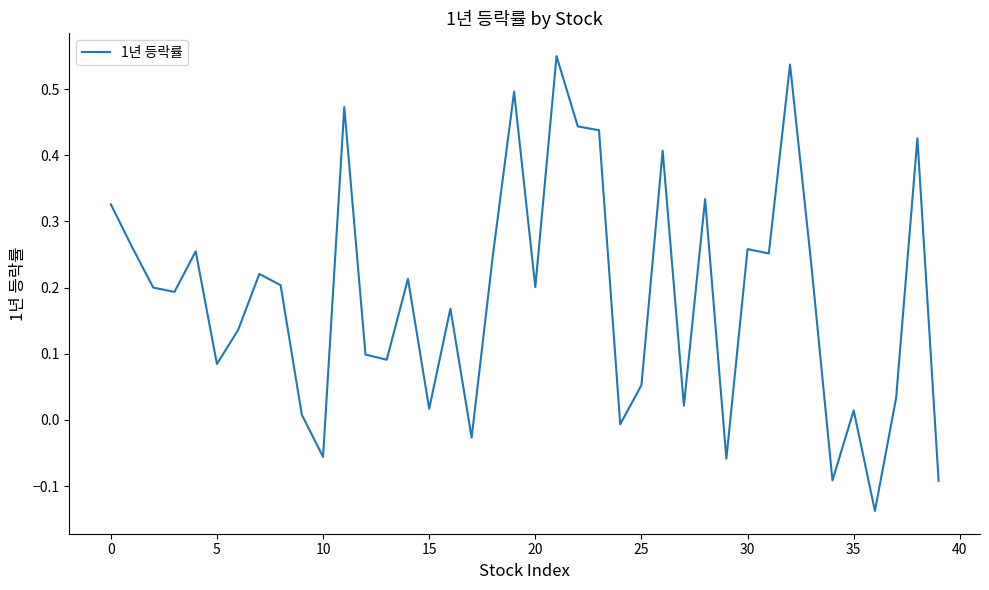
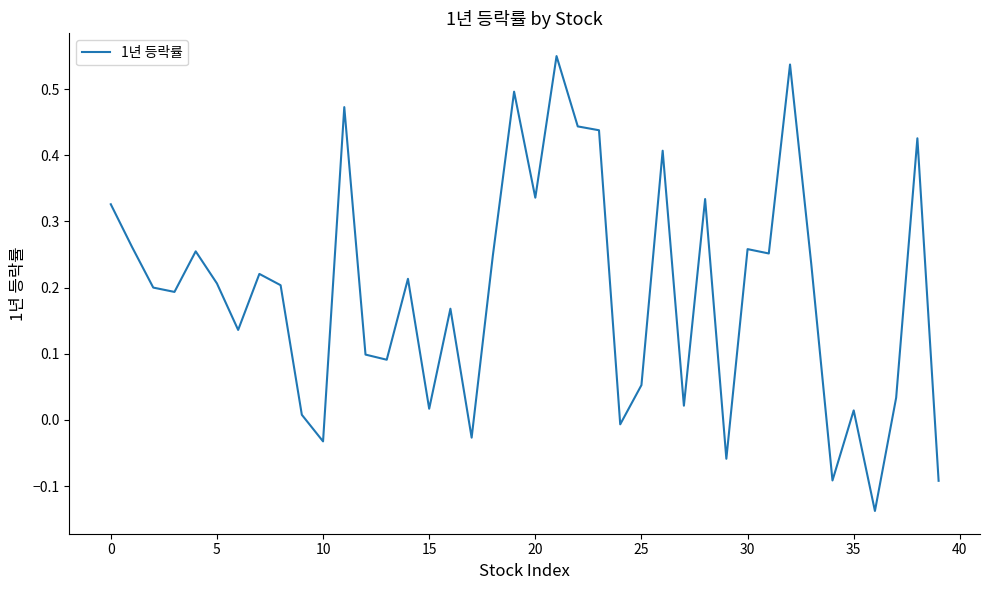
  {
    "0": 0.33,
-   "5": 0.08,
-   "10": -0.06,
+   "5": 0.21,
+   "10": -0.03,
    "15": 0.02,
-   "20": 0.20,
+   "20": 0.34,
    "25": 0.05,
    "30": 0.26,
    "35": 0.01
  }
